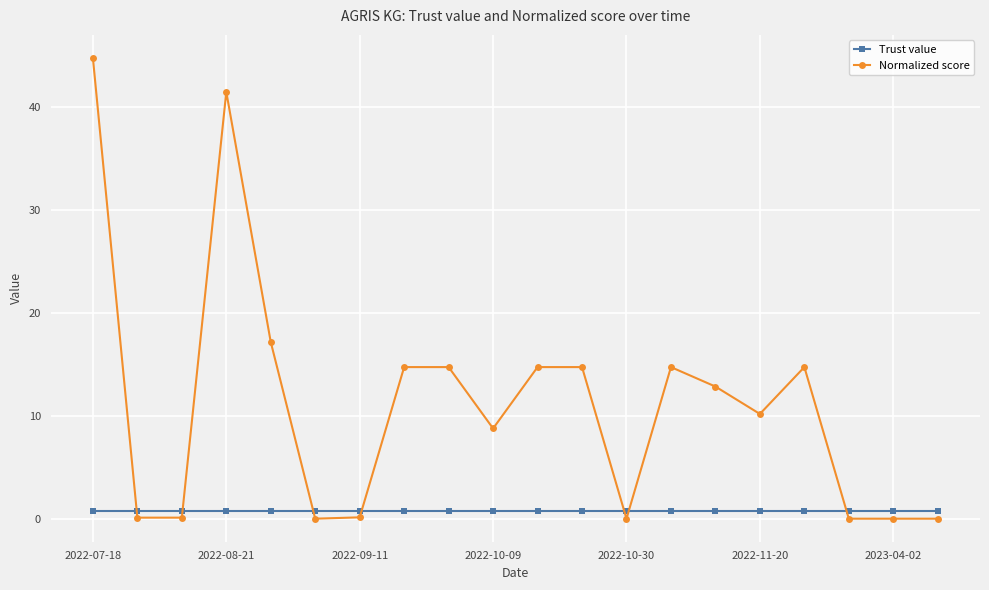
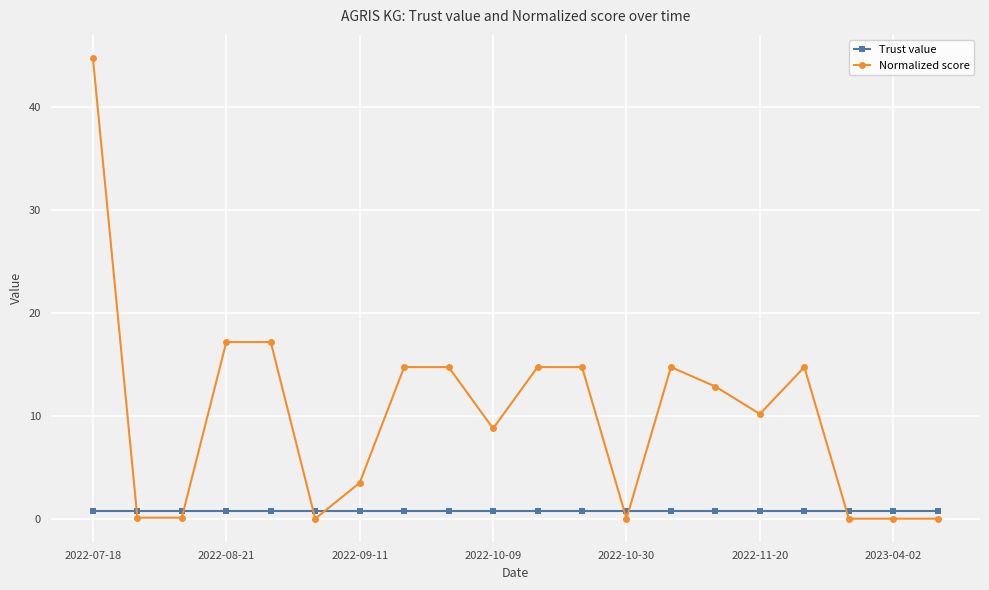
  {
    "Trust value": {
      "2022-07-18": 0.8,
      "2022-08-21": 0.8,
      "2022-09-11": 0.8,
      "2022-10-09": 0.8,
      "2022-10-30": 0.8,
      "2022-11-20": 0.8,
      "2023-04-02": 0.8
    },
    "Normalized score": {
      "2022-07-18": 44.7,
-     "2022-08-21": 41.4,
-     "2022-09-11": 0.1,
+     "2022-08-21": 17.2,
+     "2022-09-11": 3.5,
      "2022-10-09": 8.8,
      "2022-10-30": 0.0,
      "2022-11-20": 10.2,
      "2023-04-02": 0.0
    }
  }
